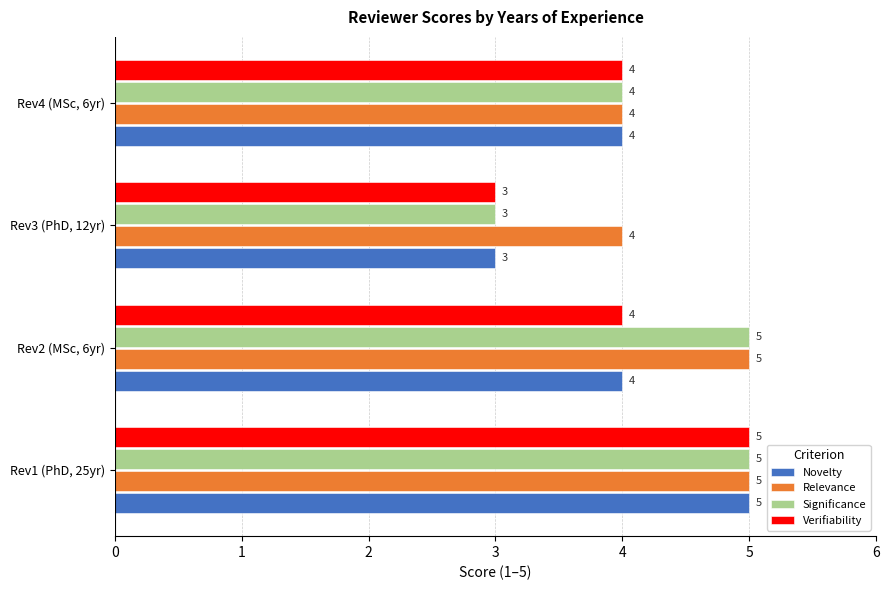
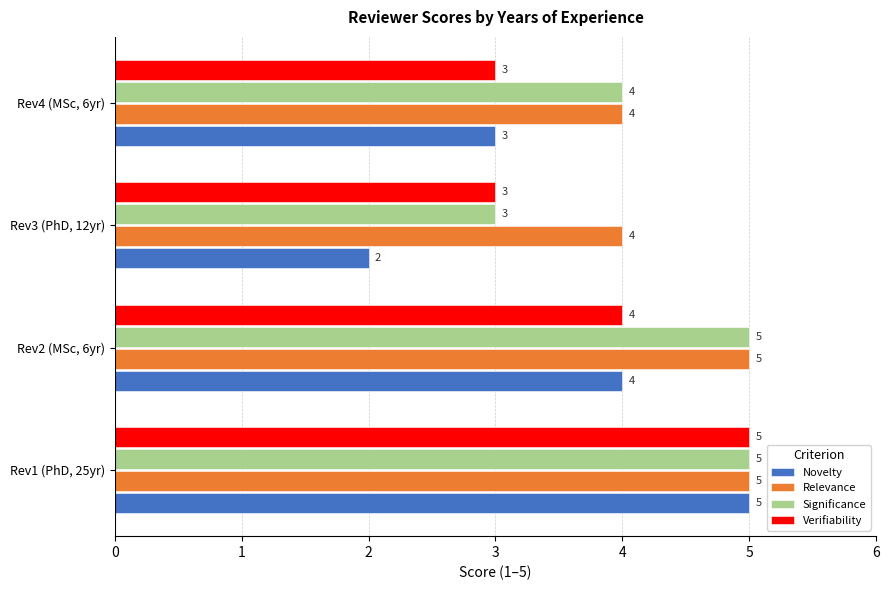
  {
    "Novelty": {
-     "Rev4 (MSc, 6yr)": 4,
-     "Rev3 (PhD, 12yr)": 3,
+     "Rev4 (MSc, 6yr)": 3,
+     "Rev3 (PhD, 12yr)": 2,
      "Rev2 (MSc, 6yr)": 4,
      "Rev1 (PhD, 25yr)": 5
    },
    "Relevance": {
      "Rev4 (MSc, 6yr)": 4,
      "Rev3 (PhD, 12yr)": 4,
      "Rev2 (MSc, 6yr)": 5,
      "Rev1 (PhD, 25yr)": 5
    },
    "Significance": {
      "Rev4 (MSc, 6yr)": 4,
      "Rev3 (PhD, 12yr)": 3,
      "Rev2 (MSc, 6yr)": 5,
      "Rev1 (PhD, 25yr)": 5
    },
    "Verifiability": {
-     "Rev4 (MSc, 6yr)": 4,
+     "Rev4 (MSc, 6yr)": 3,
      "Rev3 (PhD, 12yr)": 3,
      "Rev2 (MSc, 6yr)": 4,
      "Rev1 (PhD, 25yr)": 5
    }
  }
